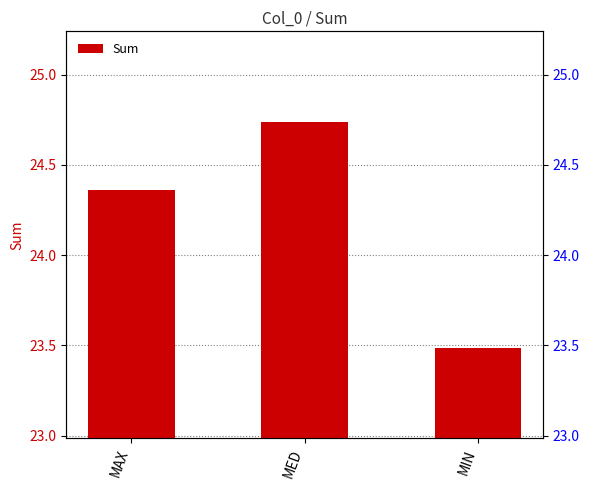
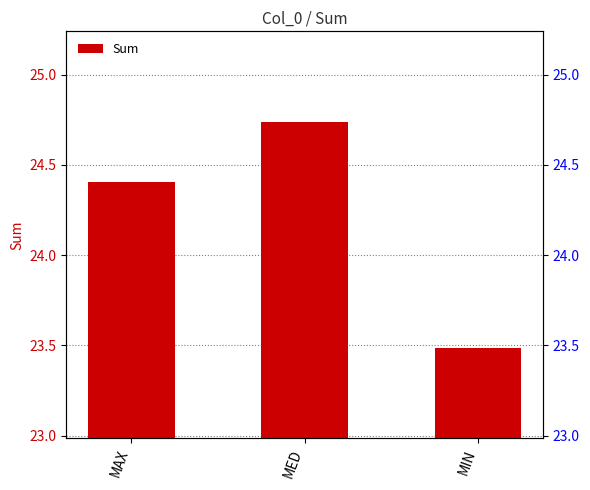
  {
-   "MAX": 24.36,
+   "MAX": 24.41,
    "MED": 24.74,
    "MIN": 23.48
  }
